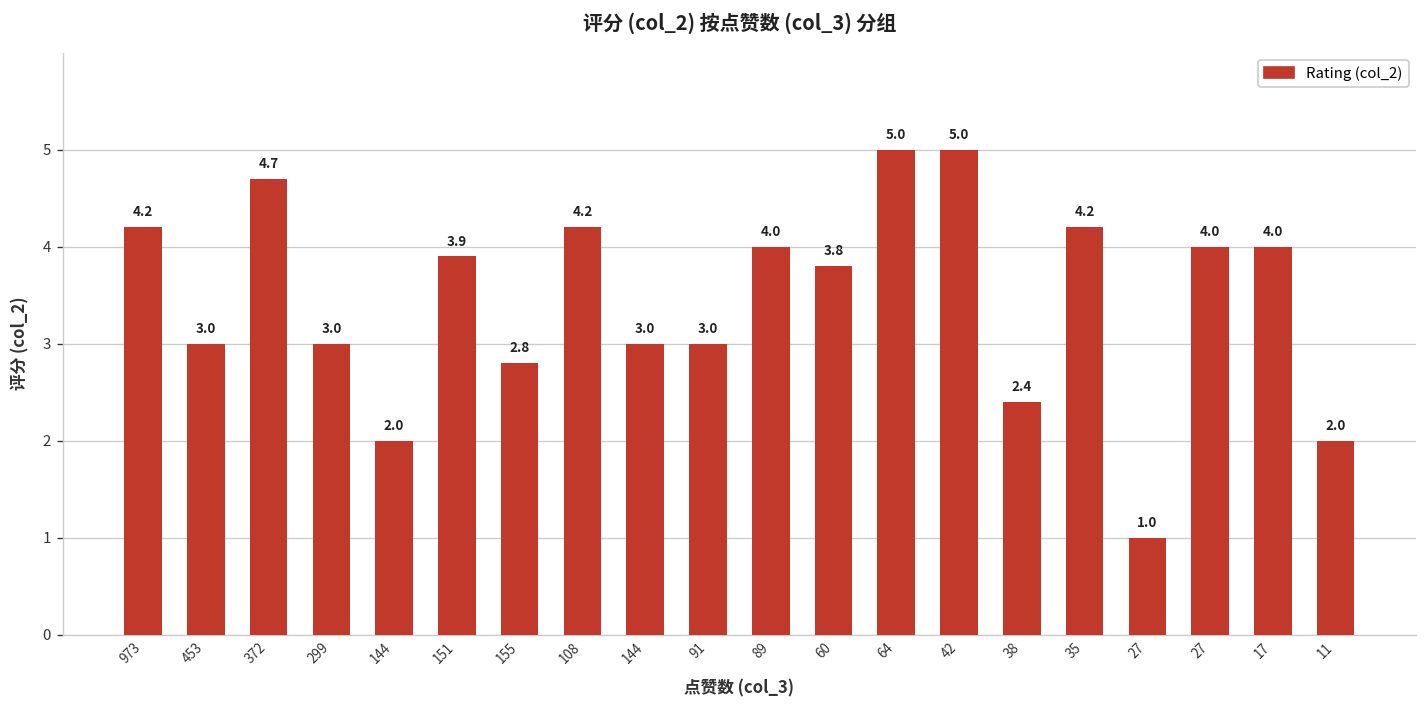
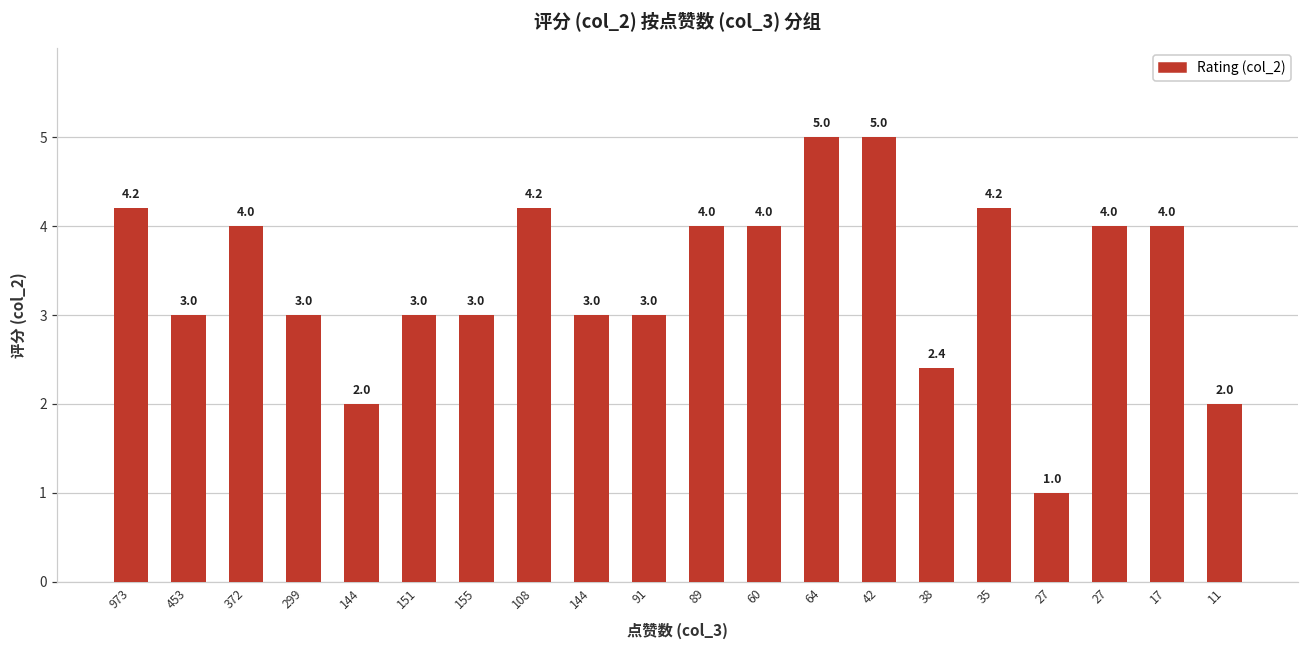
  {
    "973": 4.2,
    "453": 3.0,
-   "372": 4.7,
+   "372": 4.0,
    "299": 3.0,
-   "151": 3.9,
-   "155": 2.8,
+   "151": 3.0,
+   "155": 3.0,
    "108": 4.2,
    "91": 3.0,
    "89": 4.0,
-   "60": 3.8,
+   "60": 4.0,
    "64": 5.0,
    "42": 5.0,
    "38": 2.4,
    "35": 4.2,
    "17": 4.0,
    "11": 2.0
  }
